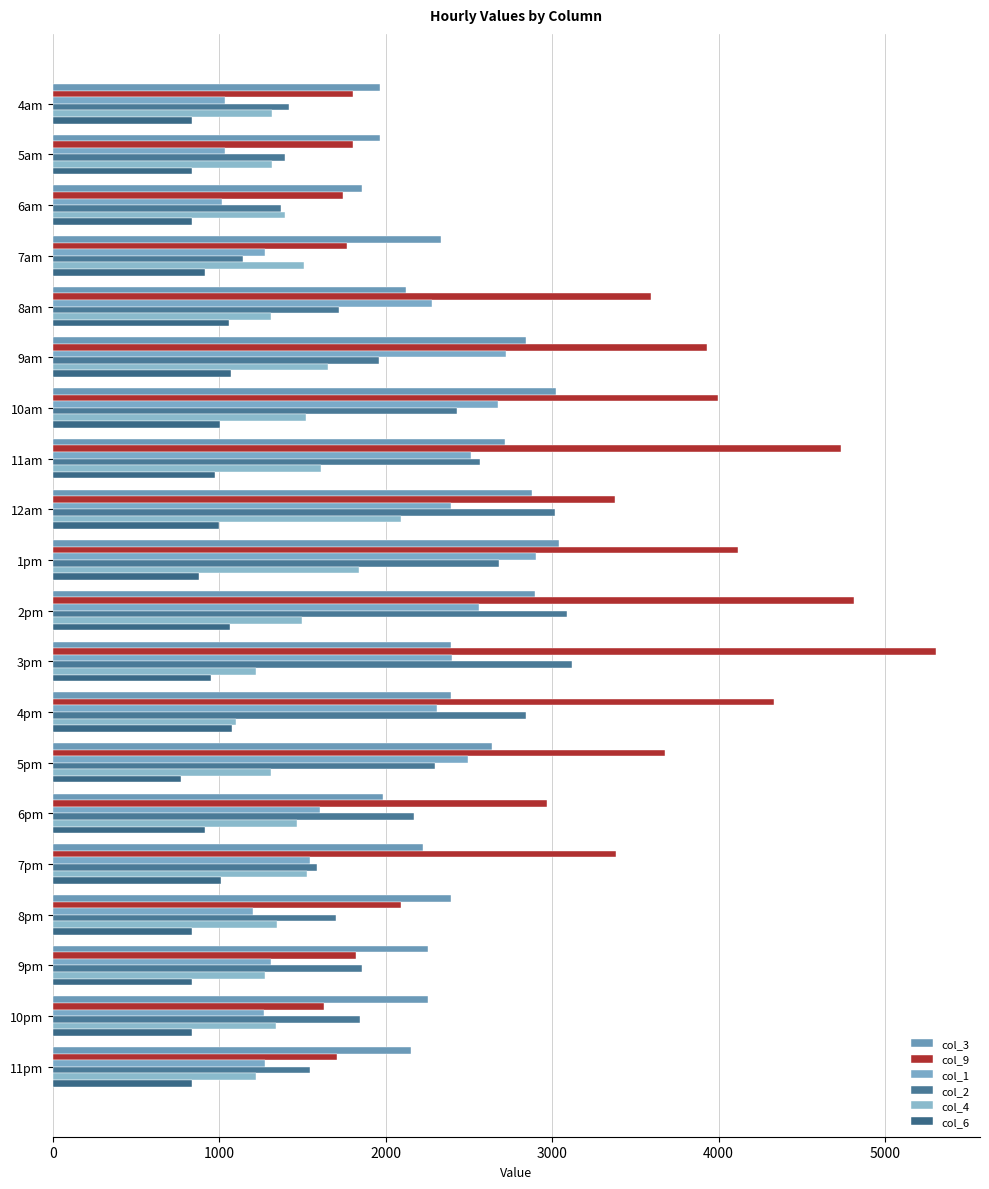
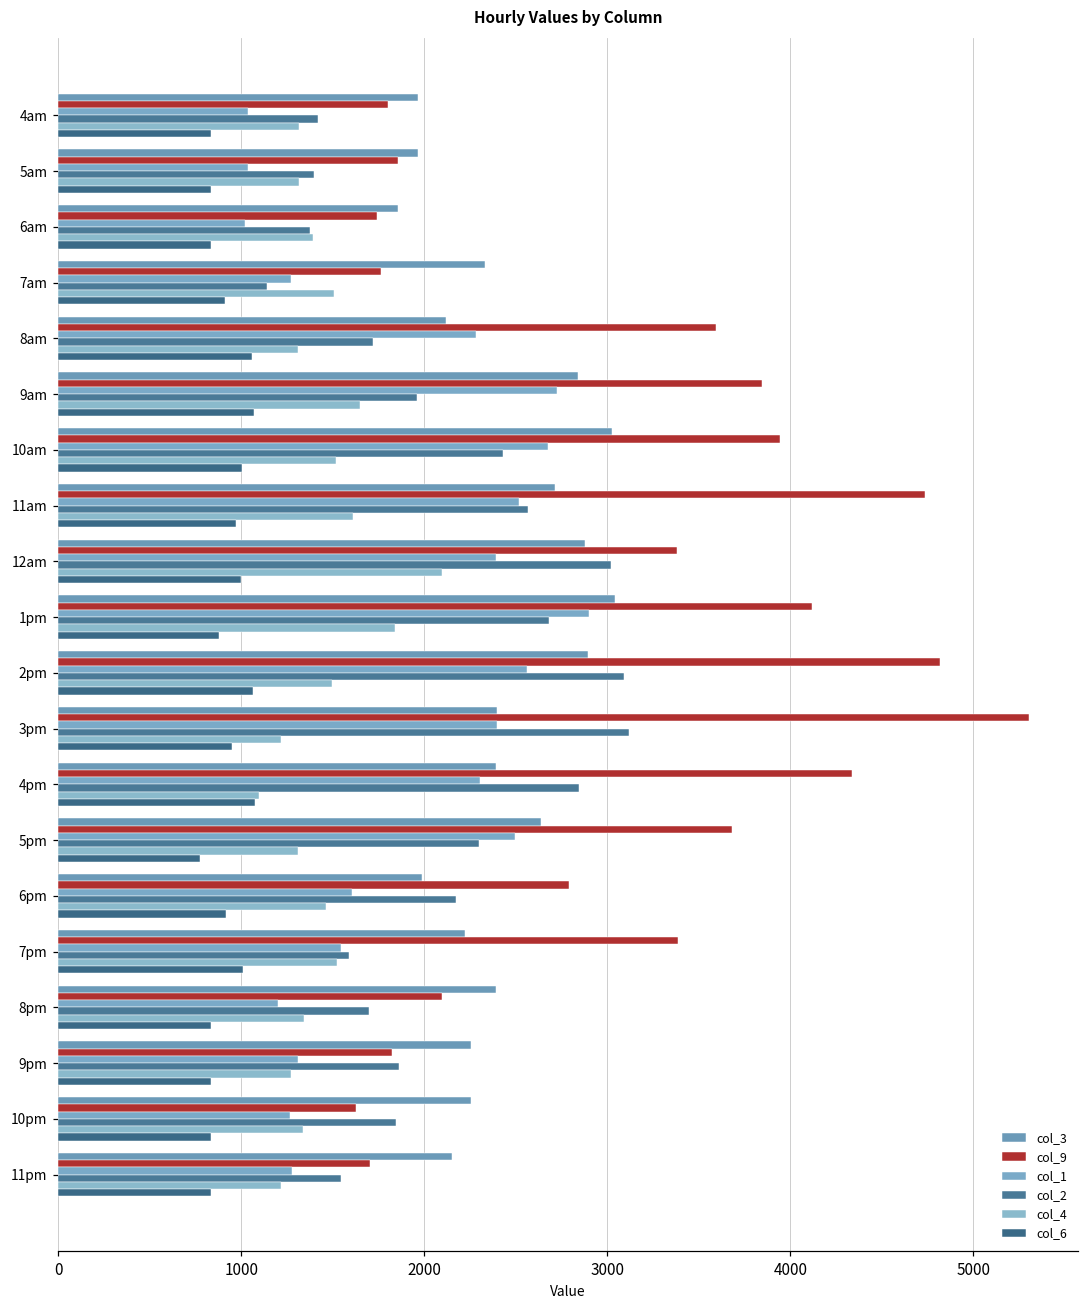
  {
    "col_9": {
      "4am": 1800,
-     "5am": 1800,
+     "5am": 1850,
      "6am": 1740,
      "7am": 1760,
      "8am": 3600,
-     "9am": 3930,
-     "10am": 4000,
+     "9am": 3840,
+     "10am": 3940,
      "11am": 4740,
      "12am": 3380,
      "1pm": 4120,
      "2pm": 4820,
      "3pm": 5310,
      "4pm": 4340,
      "5pm": 3680,
-     "6pm": 2970,
+     "6pm": 2790,
      "7pm": 3390,
      "8pm": 2090,
      "9pm": 1820,
      "10pm": 1630,
      "11pm": 1710
    }
  }
